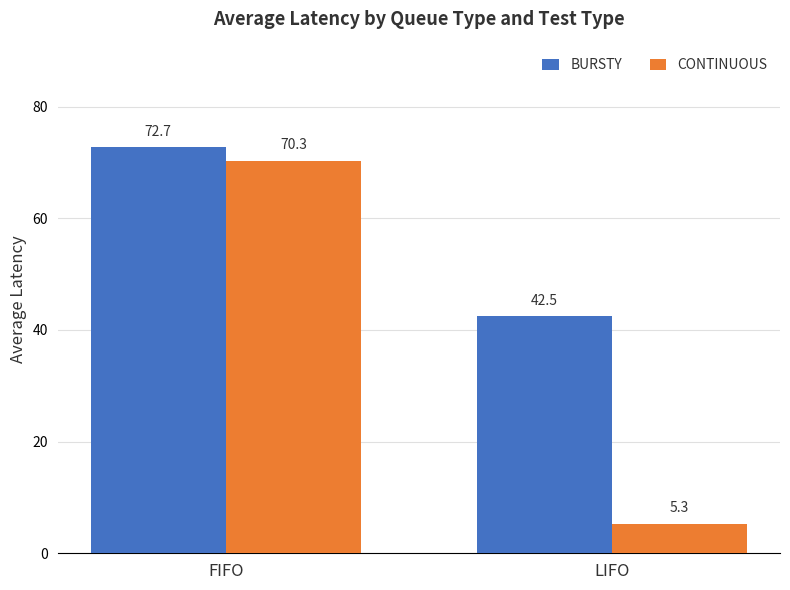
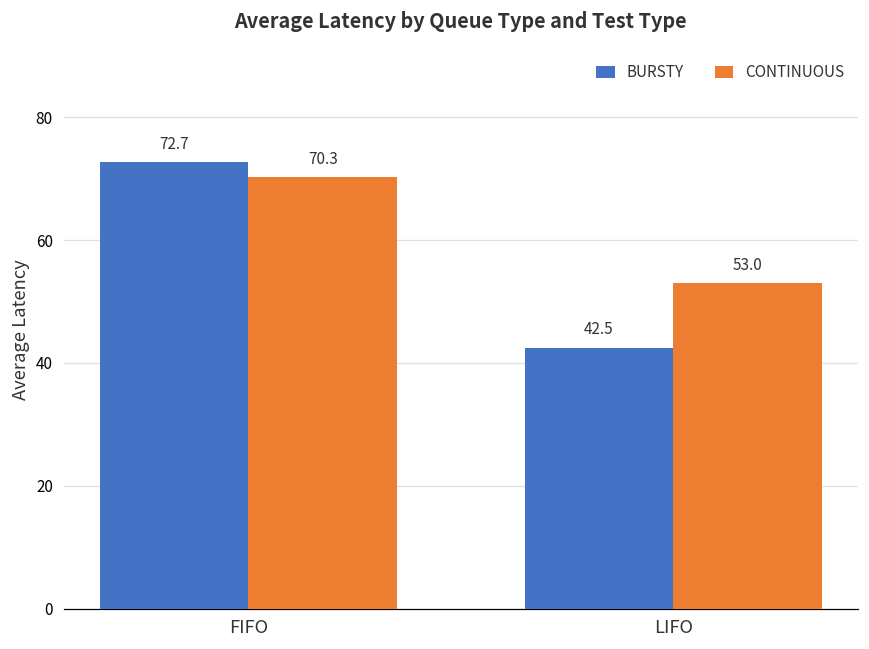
  {
    "BURSTY": {
      "FIFO": 72.7,
      "LIFO": 42.5
    },
    "CONTINUOUS": {
      "FIFO": 70.3,
-     "LIFO": 5.3
+     "LIFO": 53.0
    }
  }
